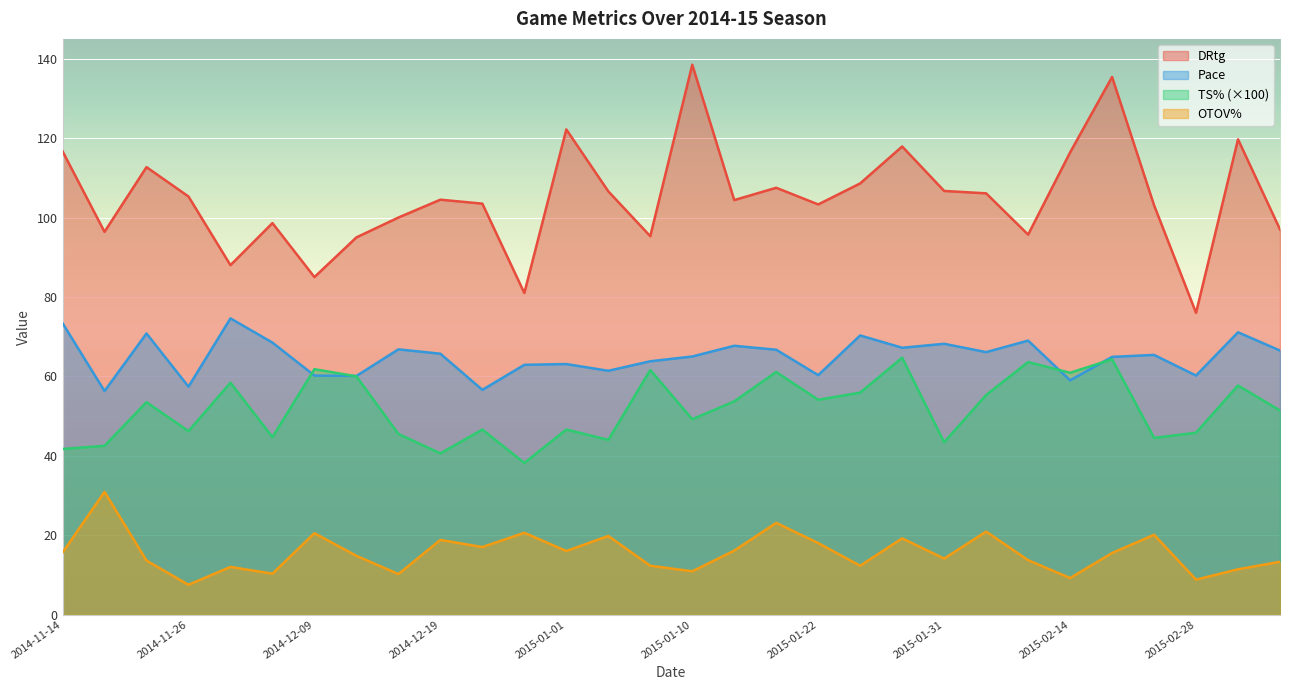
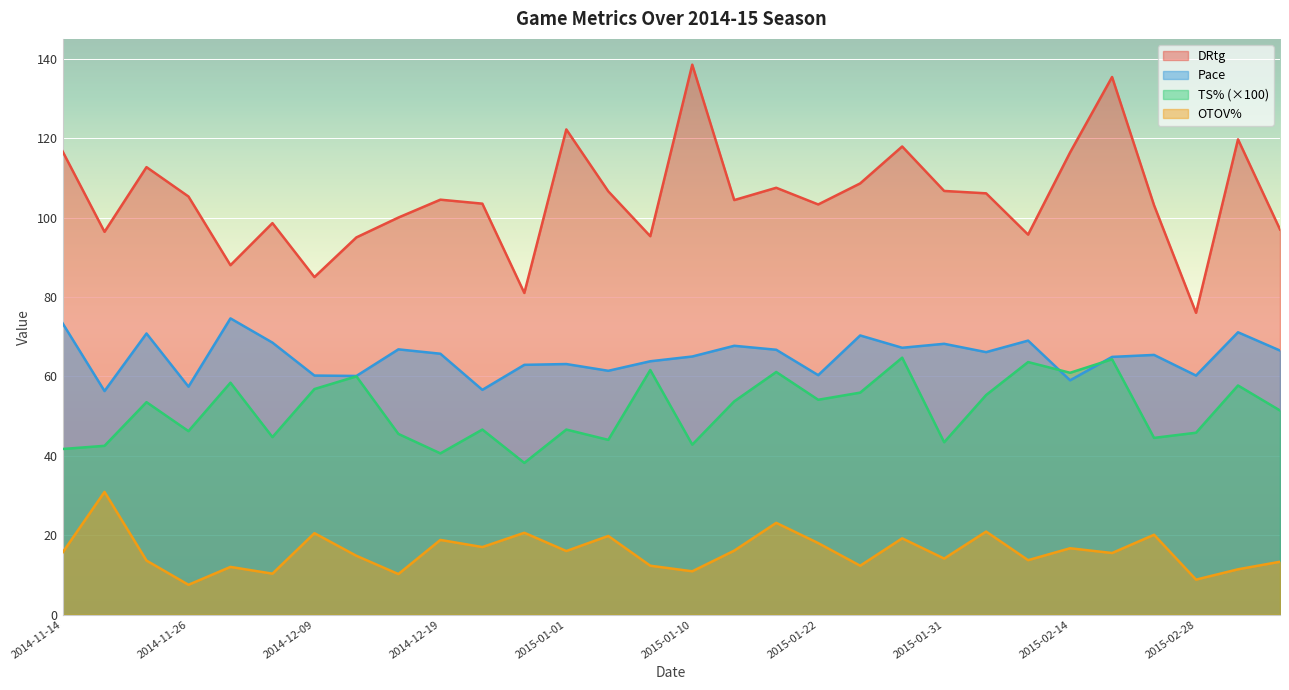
  {
    "DRtg": {
      "2014-11-14": 117,
      "2014-11-26": 105,
      "2014-12-09": 85,
      "2014-12-19": 105,
      "2015-01-01": 122,
      "2015-01-10": 139,
      "2015-01-22": 103,
      "2015-01-31": 107,
      "2015-02-14": 116,
      "2015-02-28": 76
    },
    "Pace": {
      "2014-11-14": 73,
      "2014-11-26": 57,
      "2014-12-09": 60,
      "2014-12-19": 66,
      "2015-01-01": 63,
      "2015-01-10": 65,
      "2015-01-22": 60,
      "2015-01-31": 68,
      "2015-02-14": 59,
      "2015-02-28": 60
    },
    "TS% (×100)": {
      "2014-11-14": 42,
      "2014-11-26": 46,
-     "2014-12-09": 62,
+     "2014-12-09": 57,
      "2014-12-19": 41,
      "2015-01-01": 47,
-     "2015-01-10": 49,
+     "2015-01-10": 43,
      "2015-01-22": 54,
      "2015-01-31": 43,
      "2015-02-14": 61,
      "2015-02-28": 46
    },
    "OTOV%": {
      "2014-11-14": 16,
      "2014-11-26": 8,
      "2014-12-09": 21,
      "2014-12-19": 19,
      "2015-01-01": 16,
      "2015-01-10": 11,
      "2015-01-22": 18,
      "2015-01-31": 14,
-     "2015-02-14": 9,
+     "2015-02-14": 17,
      "2015-02-28": 9
    }
  }
